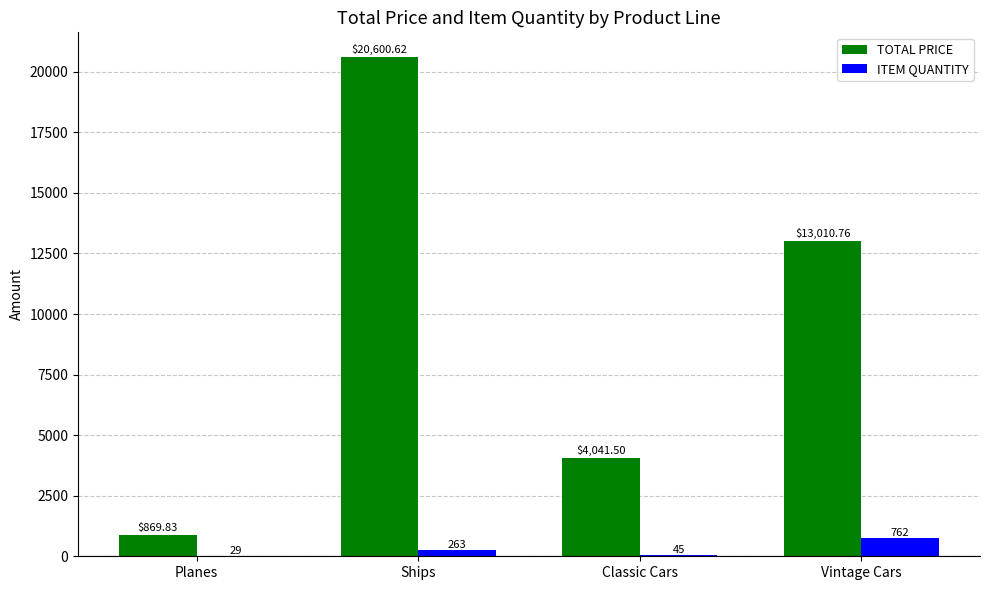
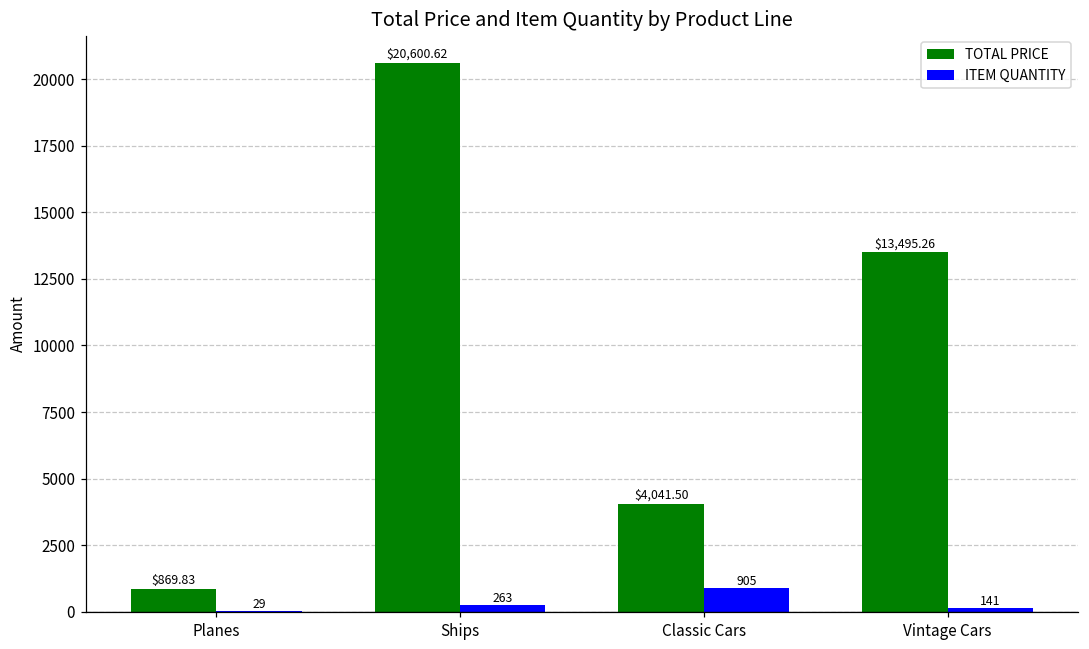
  {
    "TOTAL PRICE": {
      "Planes": "$869.83",
      "Ships": "$20,600.62",
      "Classic Cars": "$4,041.50",
-     "Vintage Cars": "$13,010.76"
+     "Vintage Cars": "$13,495.26"
    },
    "ITEM QUANTITY": {
      "Planes": "29",
      "Ships": "263",
-     "Classic Cars": "45",
-     "Vintage Cars": "762"
+     "Classic Cars": "905",
+     "Vintage Cars": "141"
    }
  }
